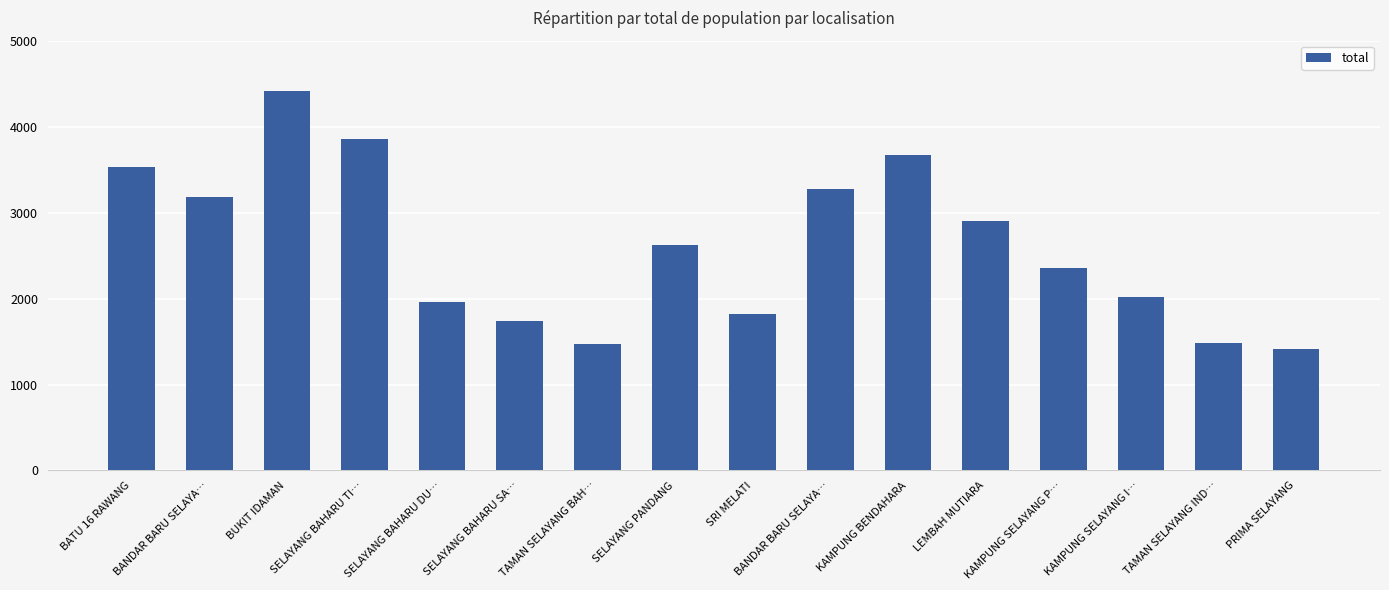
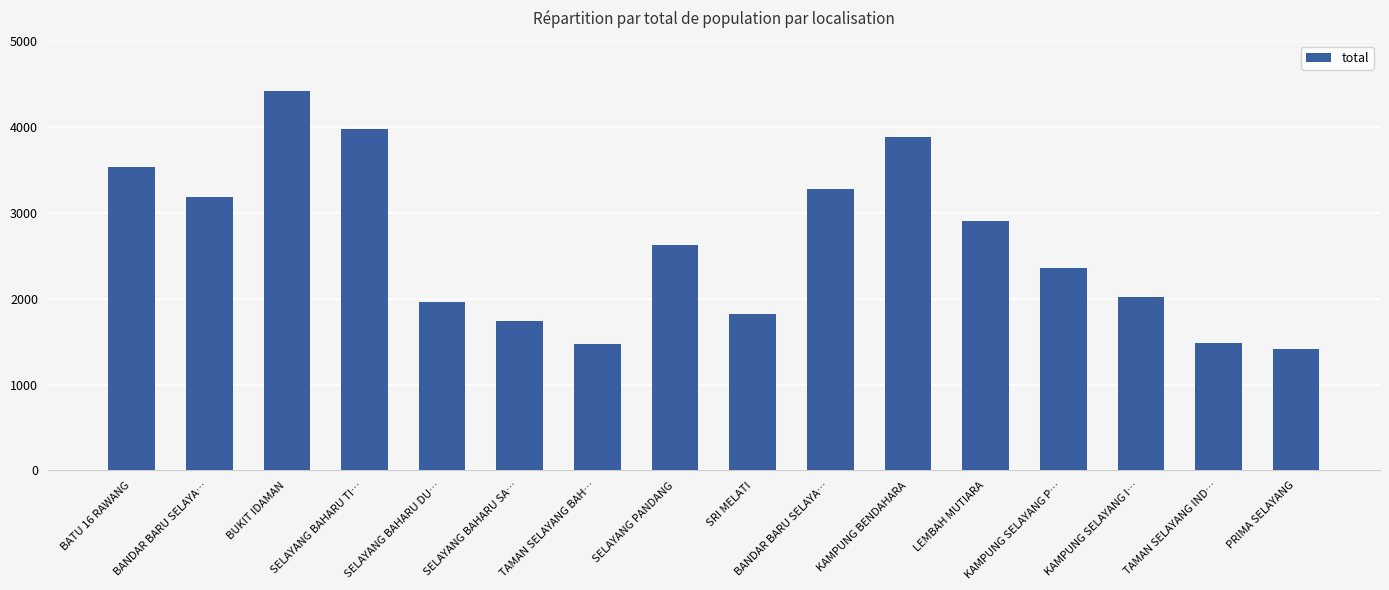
  {
    "BATU 16 RAWANG": 3500,
    "BUKIT IDAMAN": 4400,
-   "SELAYANG BAHARU TI…": 3900,
+   "SELAYANG BAHARU TI…": 4000,
    "SELAYANG BAHARU DU…": 2000,
    "SELAYANG BAHARU SA…": 1700,
    "TAMAN SELAYANG BAH…": 1500,
    "SELAYANG PANDANG": 2600,
    "SRI MELATI": 1800,
-   "KAMPUNG BENDAHARA": 3700,
+   "KAMPUNG BENDAHARA": 3900,
    "LEMBAH MUTIARA": 2900,
    "KAMPUNG SELAYANG P…": 2400,
    "KAMPUNG SELAYANG I…": 2000,
    "TAMAN SELAYANG IND…": 1500,
    "PRIMA SELAYANG": 1400
  }
